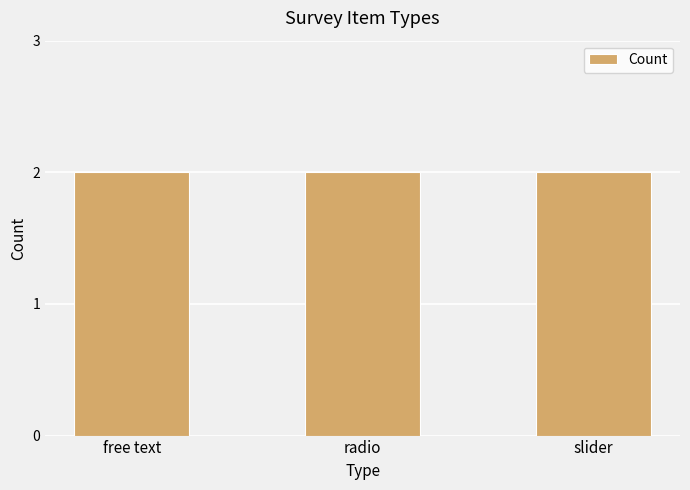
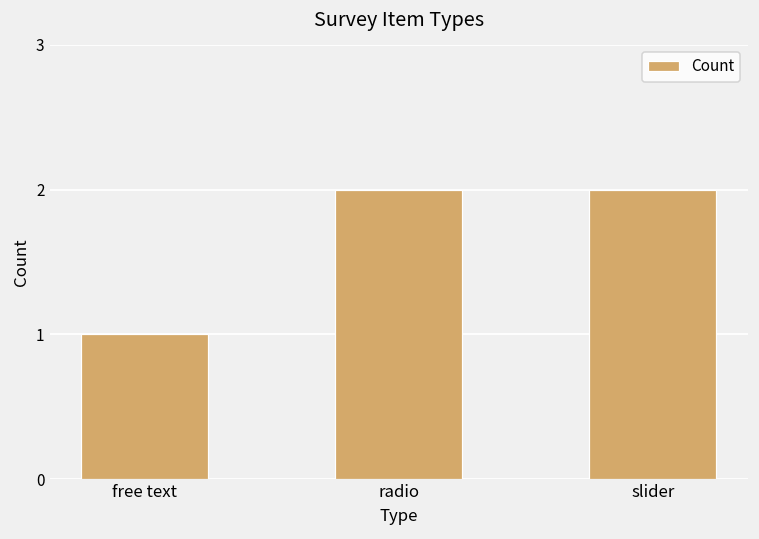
  {
-   "free text": 2,
+   "free text": 1,
    "radio": 2,
    "slider": 2
  }
